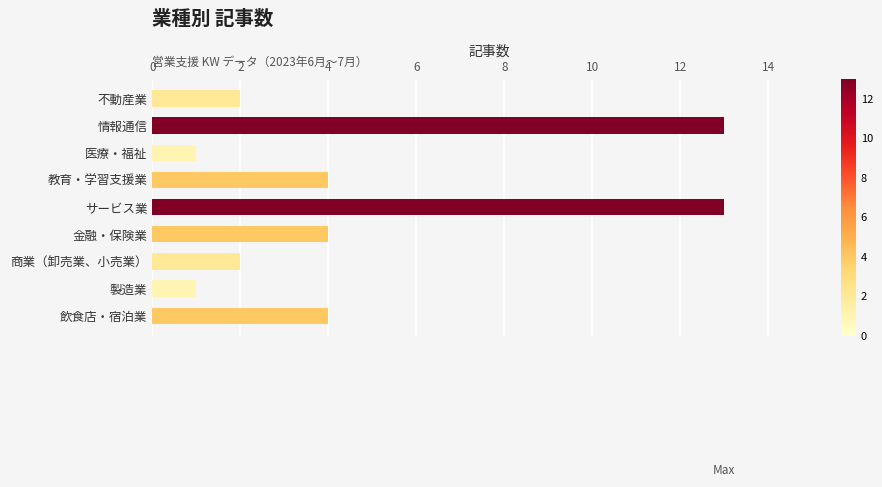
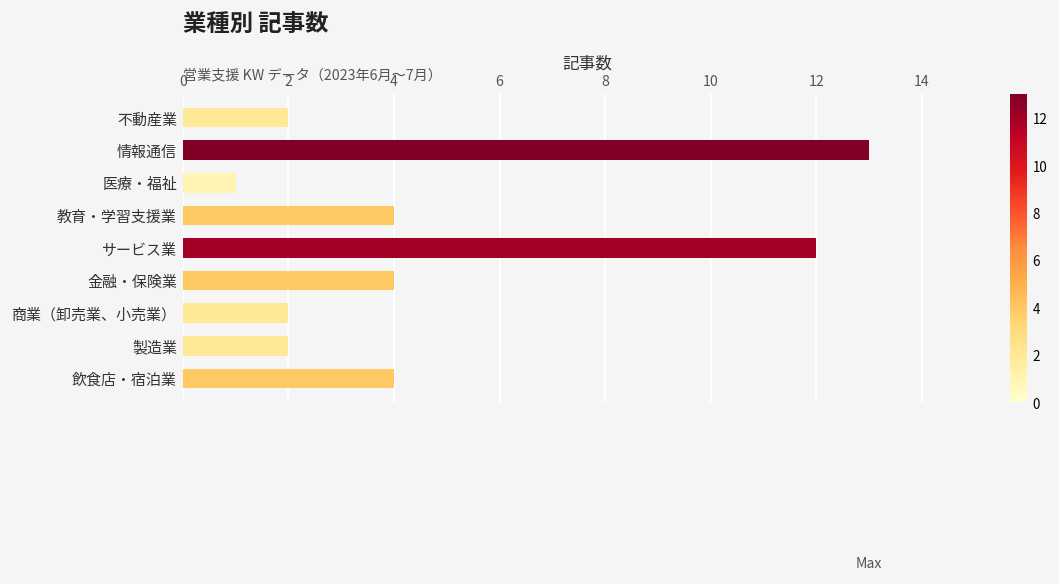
  {
    "不動産業": 2,
    "情報通信": 13,
    "医療・福祉": 1,
    "教育・学習支援業": 4,
-   "サービス業": 13,
+   "サービス業": 12,
    "金融・保険業": 4,
    "商業（卸売業、小売業）": 2,
-   "製造業": 1,
+   "製造業": 2,
    "飲食店・宿泊業": 4
  }
